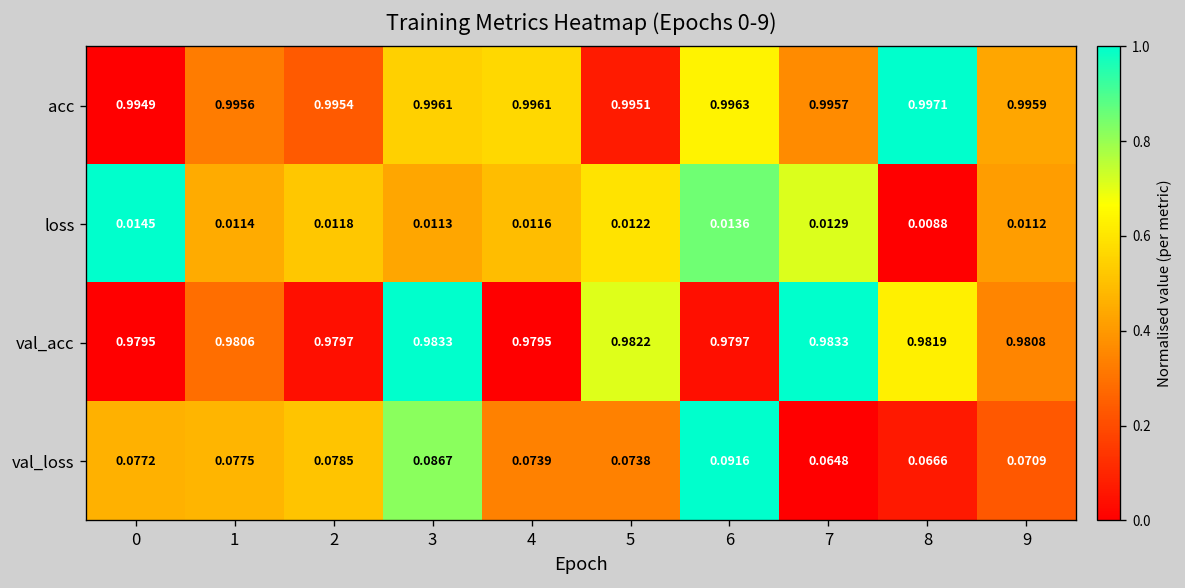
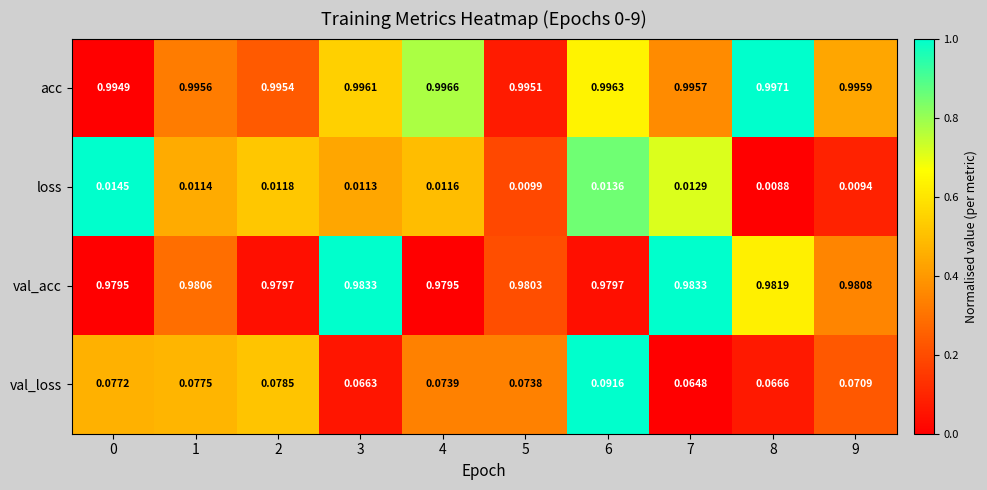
  {
    "acc": {
      "0": 0.9949,
      "1": 0.9956,
      "2": 0.9954,
      "3": 0.9961,
-     "4": 0.9961,
+     "4": 0.9966,
      "5": 0.9951,
      "6": 0.9963,
      "7": 0.9957,
      "8": 0.9971,
      "9": 0.9959
    },
    "loss": {
      "0": 0.0145,
      "1": 0.0114,
      "2": 0.0118,
      "3": 0.0113,
      "4": 0.0116,
-     "5": 0.0122,
+     "5": 0.0099,
      "6": 0.0136,
      "7": 0.0129,
      "8": 0.0088,
-     "9": 0.0112
+     "9": 0.0094
    },
    "val_acc": {
      "0": 0.9795,
      "1": 0.9806,
      "2": 0.9797,
      "3": 0.9833,
      "4": 0.9795,
-     "5": 0.9822,
+     "5": 0.9803,
      "6": 0.9797,
      "7": 0.9833,
      "8": 0.9819,
      "9": 0.9808
    },
    "val_loss": {
      "0": 0.0772,
      "1": 0.0775,
      "2": 0.0785,
-     "3": 0.0867,
+     "3": 0.0663,
      "4": 0.0739,
      "5": 0.0738,
      "6": 0.0916,
      "7": 0.0648,
      "8": 0.0666,
      "9": 0.0709
    }
  }
